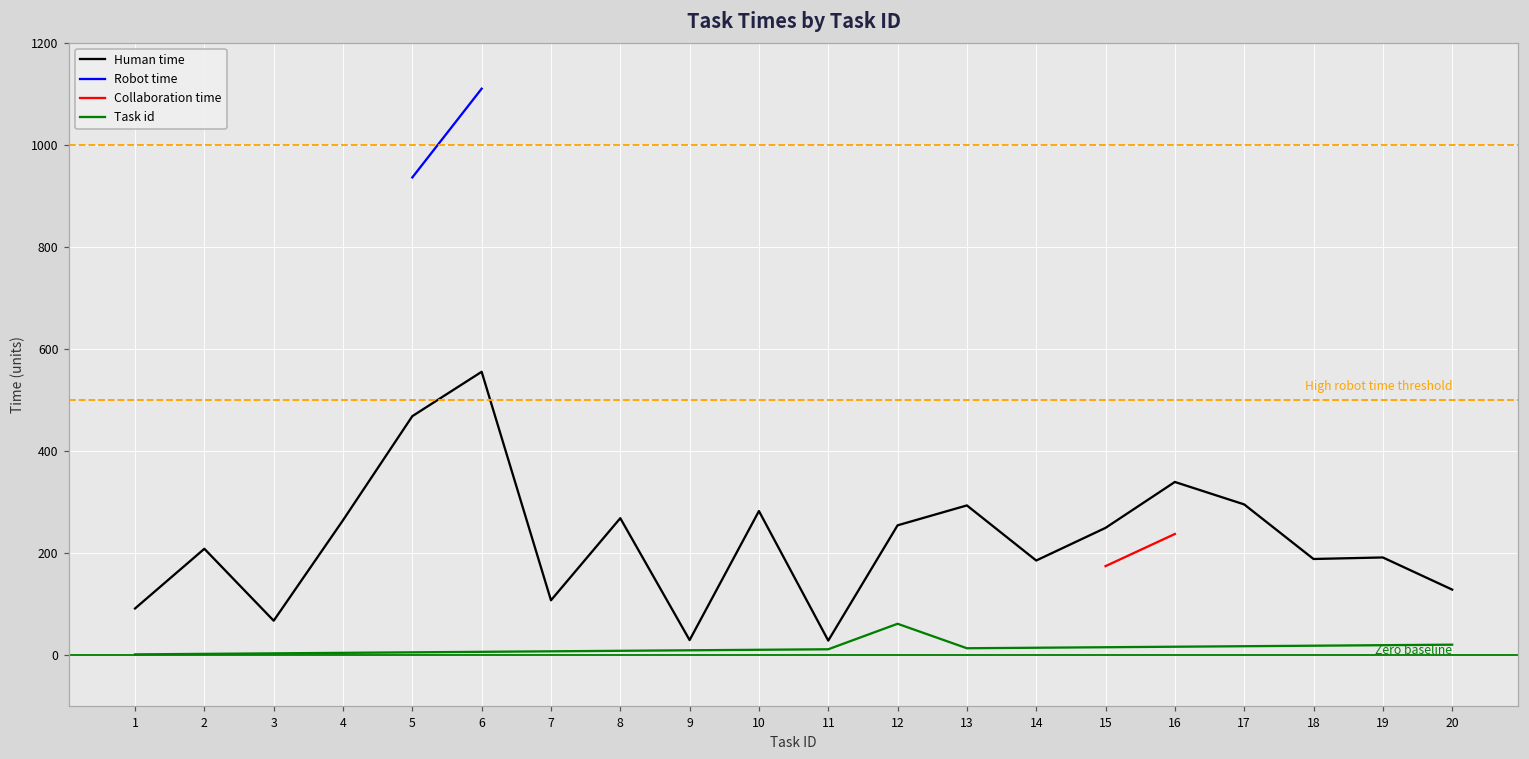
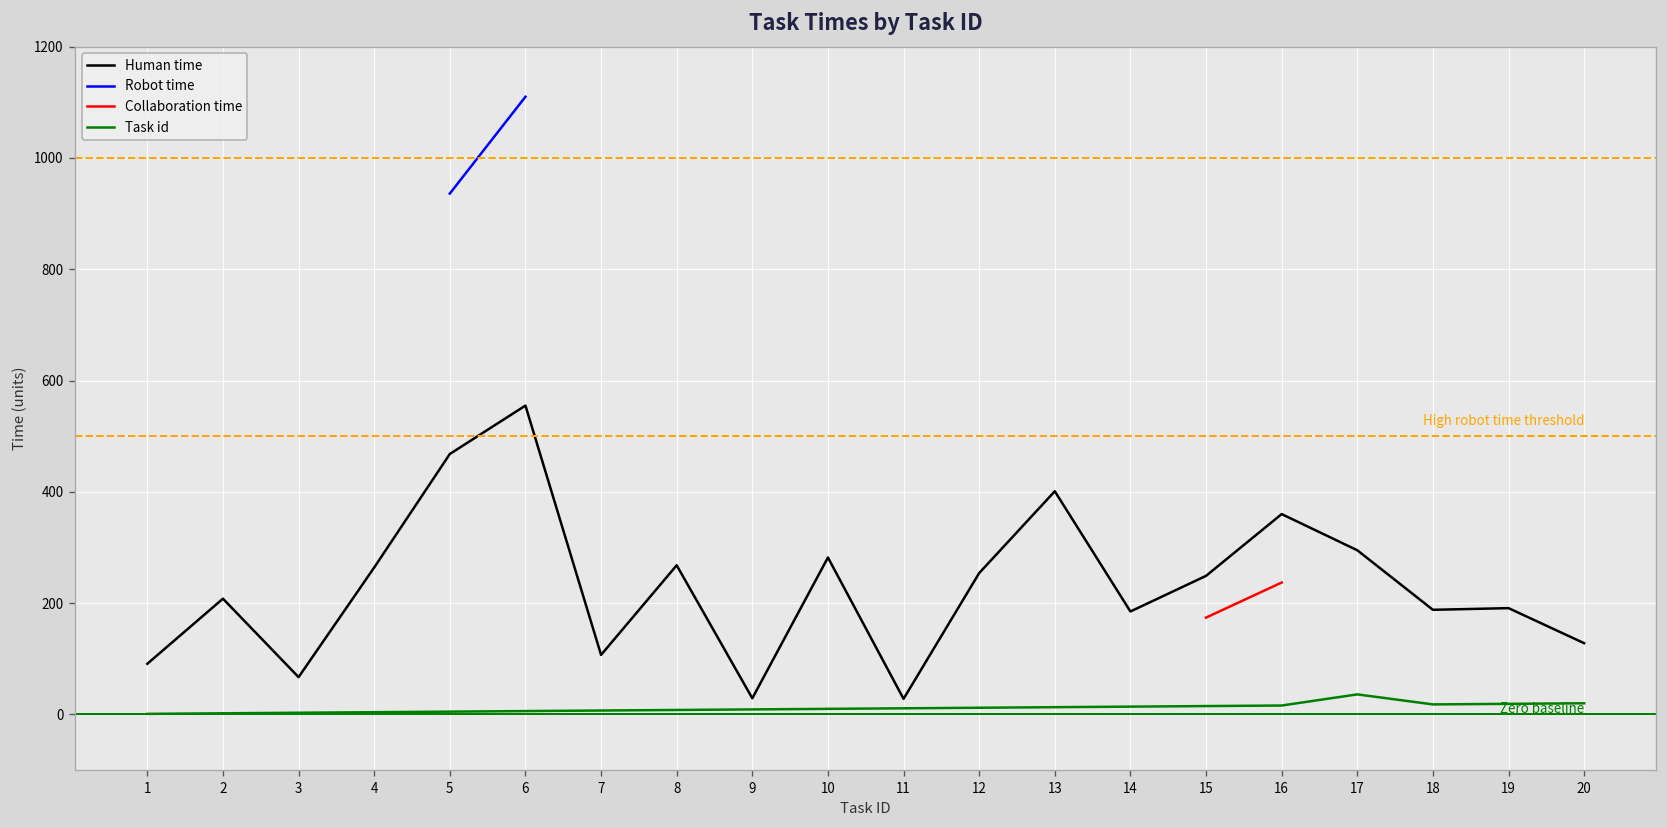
  {
    "Human time": {
      "1": 90,
      "2": 210,
      "3": 70,
      "4": 260,
      "5": 470,
      "6": 560,
      "7": 110,
      "8": 270,
      "9": 30,
      "10": 280,
      "11": 30,
      "12": 250,
-     "13": 290,
+     "13": 400,
      "14": 190,
      "15": 250,
-     "16": 340,
+     "16": 360,
      "17": 300,
      "18": 190,
      "19": 190,
      "20": 130
    },
    "Robot time": {
      "5": 940,
      "6": 1110,
      "8": 540,
      "20": 260
    },
    "Collaboration time": {
      "2": 150,
      "4": 180,
      "15": 170,
      "16": 240
    },
    "Task id": {
      "1": 0,
      "2": 0,
      "3": 0,
      "4": 0,
      "5": 10,
      "6": 10,
      "7": 10,
      "8": 10,
      "9": 10,
      "10": 10,
      "11": 10,
-     "12": 60,
+     "12": 10,
      "13": 10,
      "14": 10,
      "15": 20,
      "16": 20,
-     "17": 20,
+     "17": 40,
      "18": 20,
      "19": 20,
      "20": 20
    }
  }
